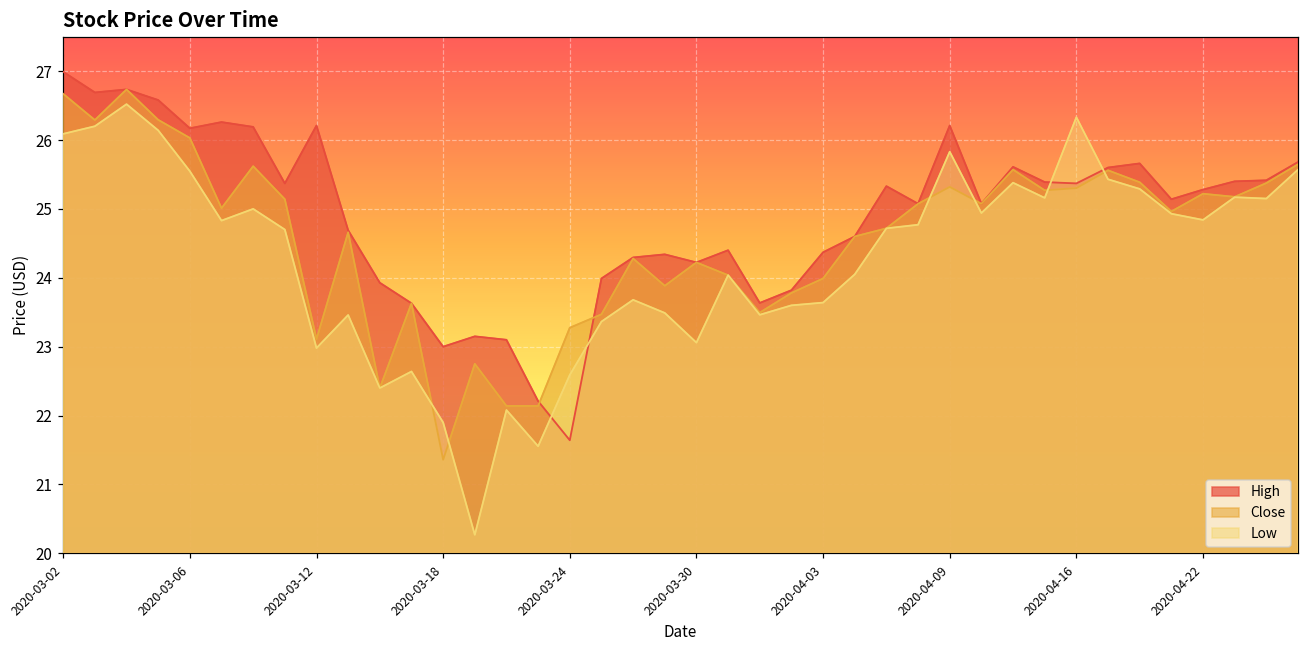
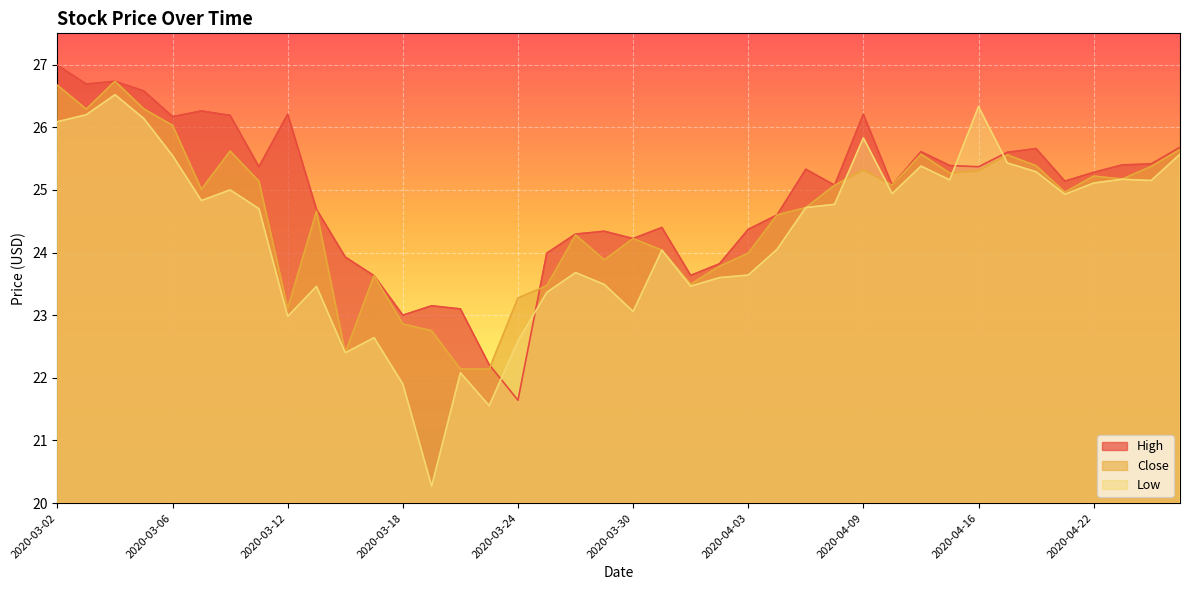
  {
    "High": {
      "2020-03-02": 27.0,
      "2020-03-06": 26.2,
      "2020-03-12": 26.2,
      "2020-03-18": 23.0,
      "2020-03-24": 21.6,
      "2020-04-03": 24.4,
      "2020-04-09": 26.2,
      "2020-04-16": 25.4,
      "2020-04-22": 25.3
    },
    "Close": {
      "2020-03-02": 26.7,
      "2020-03-06": 26.0,
      "2020-03-12": 23.1,
-     "2020-03-18": 21.4,
+     "2020-03-18": 22.9,
      "2020-03-24": 23.3,
      "2020-04-03": 24.0,
      "2020-04-09": 25.3,
      "2020-04-16": 25.3,
      "2020-04-22": 25.2
    },
    "Low": {
      "2020-03-02": 26.1,
      "2020-03-06": 25.5,
      "2020-03-12": 23.0,
      "2020-03-18": 21.9,
      "2020-03-24": 22.6,
      "2020-03-30": 23.1,
      "2020-04-03": 23.6,
      "2020-04-09": 25.8,
      "2020-04-16": 26.3,
-     "2020-04-22": 24.8
+     "2020-04-22": 25.1
    }
  }
